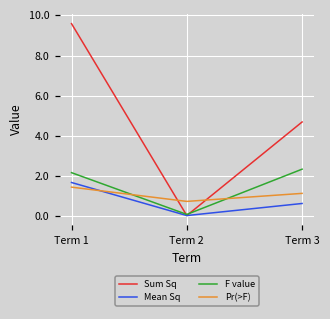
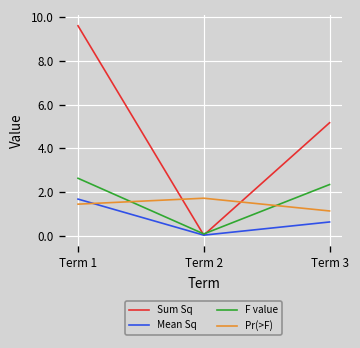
  {
    "Sum Sq": {
      "Term 1": 9.6,
-     "Term 3": 4.7
+     "Term 3": 5.2
    },
    "Mean Sq": {
      "Term 1": 1.7,
      "Term 3": 0.6
    },
    "F value": {
-     "Term 1": 2.2,
+     "Term 1": 2.6,
      "Term 3": 2.4
    },
    "Pr(>F)": {
      "Term 1": 1.5,
-     "Term 2": 0.7,
+     "Term 2": 1.7,
      "Term 3": 1.1
    }
  }
